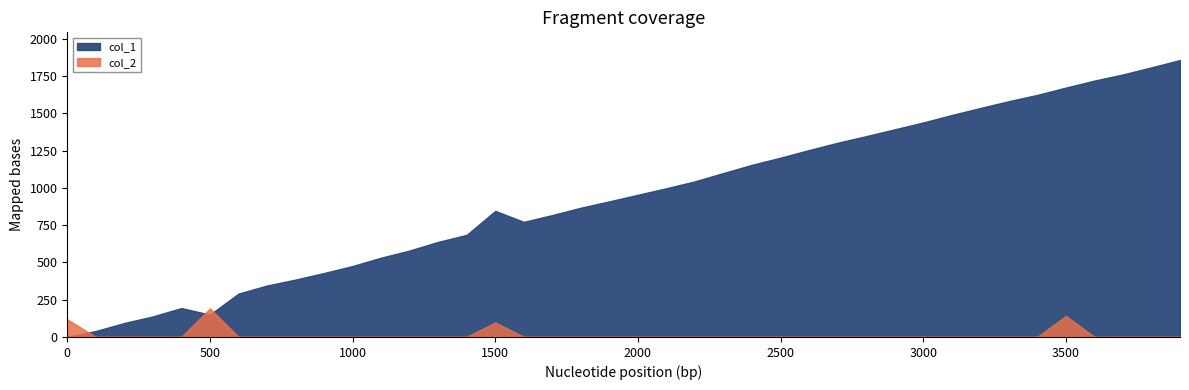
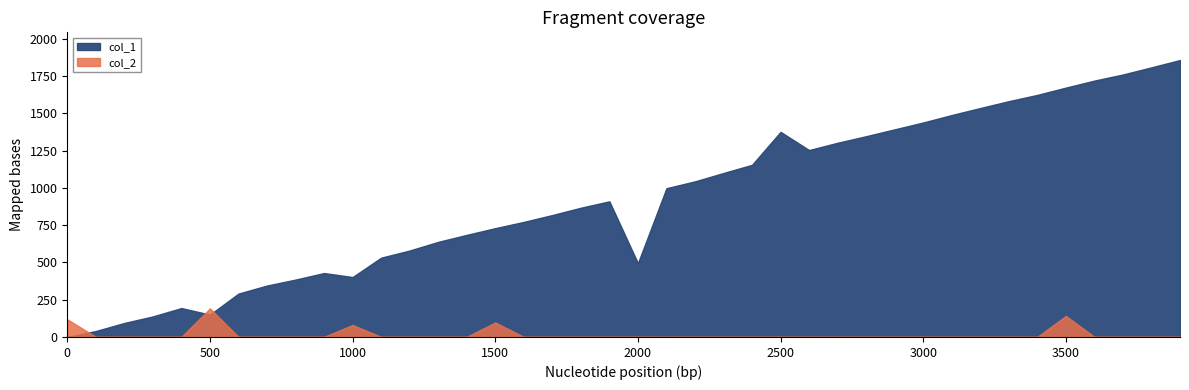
  {
    "col_1": {
      "0": 0,
      "500": 150,
-     "1000": 480,
-     "1500": 850,
-     "2000": 950,
-     "2500": 1200,
+     "1000": 400,
+     "1500": 730,
+     "2000": 500,
+     "2500": 1380,
      "3000": 1440,
      "3500": 1670
    },
    "col_2": {
      "0": 120,
      "500": 190,
-     "1000": 0,
+     "1000": 80,
      "1500": 100,
      "3500": 140
    }
  }
